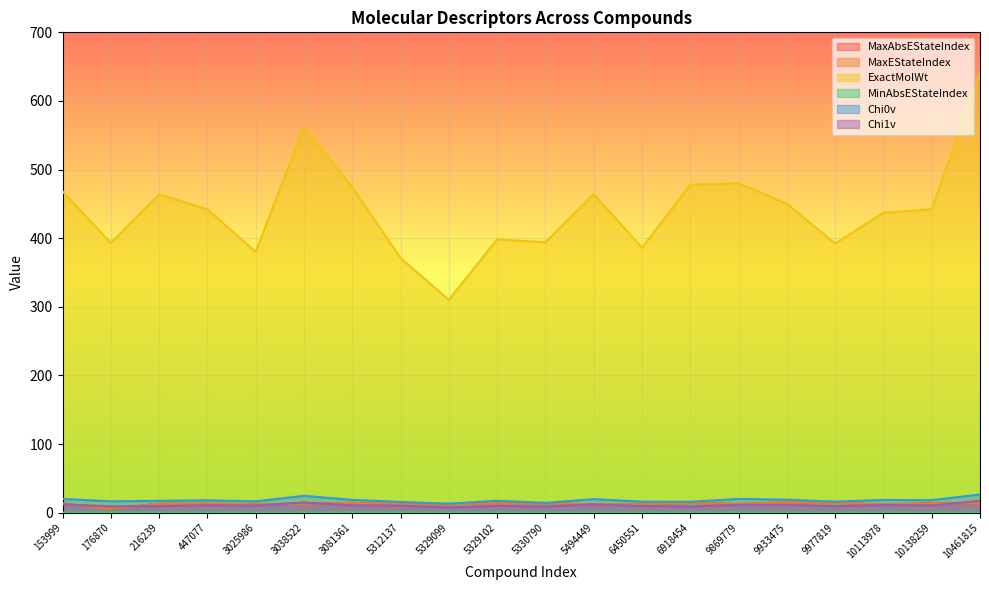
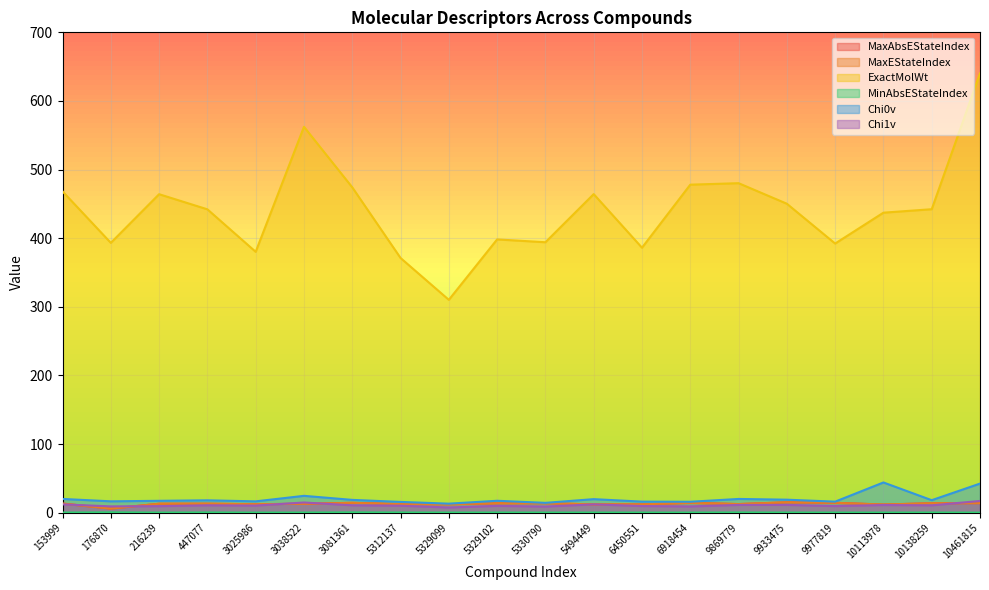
  {
    "MinAbsEStateIndex": {
      "153999": 0,
      "176870": 0,
      "216239": 0,
      "447077": 0,
      "3025986": 0,
      "3038522": 0,
      "3081361": 0,
      "5312137": 0,
      "5329099": 0,
      "5329102": 0,
      "5330790": 0,
      "5494449": 0,
      "6450551": 0,
      "6918454": 0,
      "9869779": 0,
      "9933475": 0,
      "9977819": 0,
      "10113978": 0,
      "10138259": 0,
      "10461815": 0
    },
    "Chi0v": {
      "153999": 20,
      "176870": 20,
      "216239": 20,
      "447077": 20,
      "3025986": 20,
      "3038522": 20,
      "3081361": 20,
      "5494449": 20,
      "6450551": 20,
      "9869779": 20,
      "9933475": 20,
-     "10113978": 20,
+     "10113978": 40,
      "10138259": 20,
-     "10461815": 30
+     "10461815": 40
    },
    "Chi1v": {
      "5329099": 10,
      "5330790": 10,
      "6918454": 10,
      "9933475": 10,
      "9977819": 10
    }
  }
